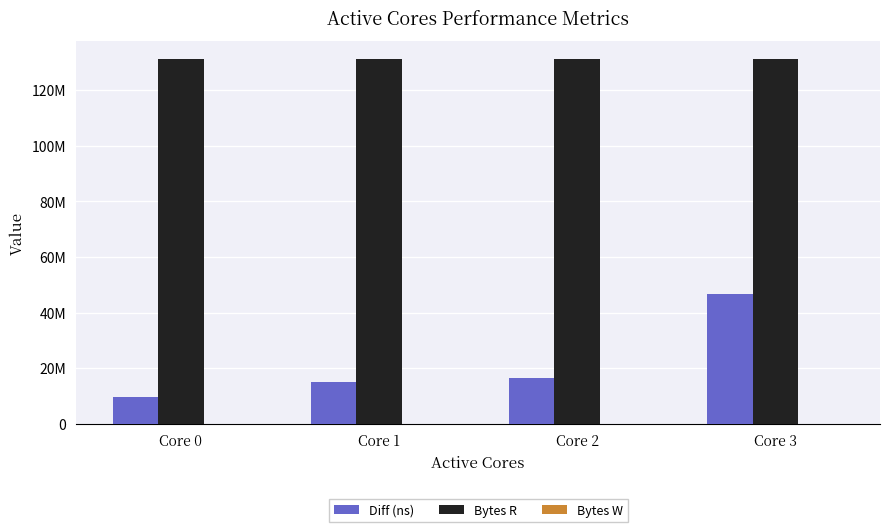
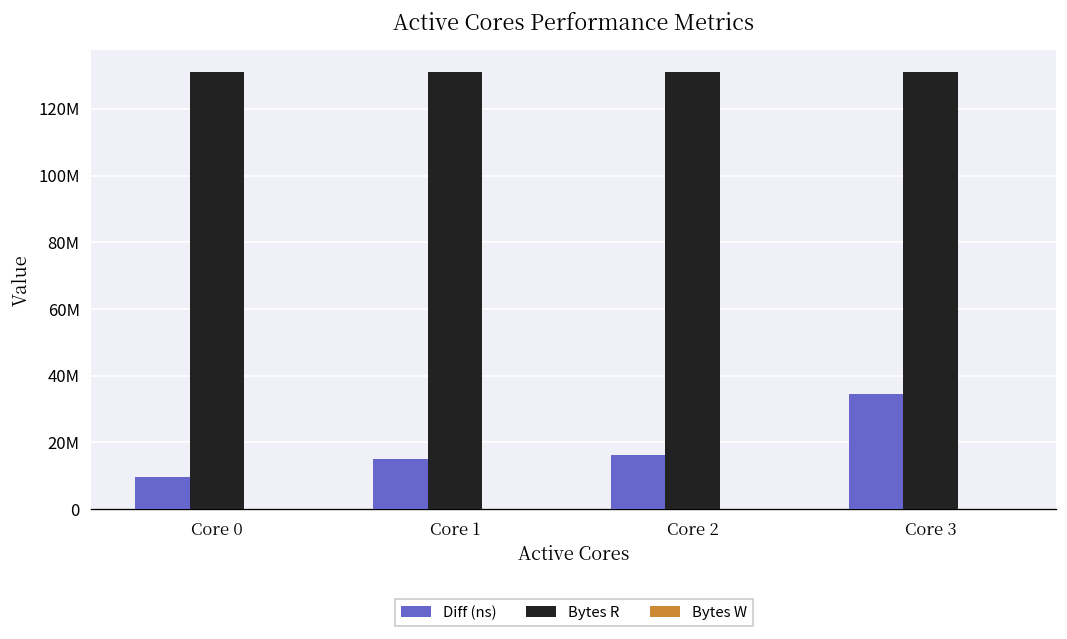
  {
    "Diff (ns)": {
      "Core 0": 10000000,
      "Core 1": 15000000,
      "Core 2": 16000000,
-     "Core 3": 47000000
+     "Core 3": 34000000
    },
    "Bytes R": {
      "Core 0": 131000000,
      "Core 1": 131000000,
      "Core 2": 131000000,
      "Core 3": 131000000
    },
    "Bytes W": {
      "Core 0": 0,
      "Core 1": 0,
      "Core 2": 0,
      "Core 3": 0
    }
  }
